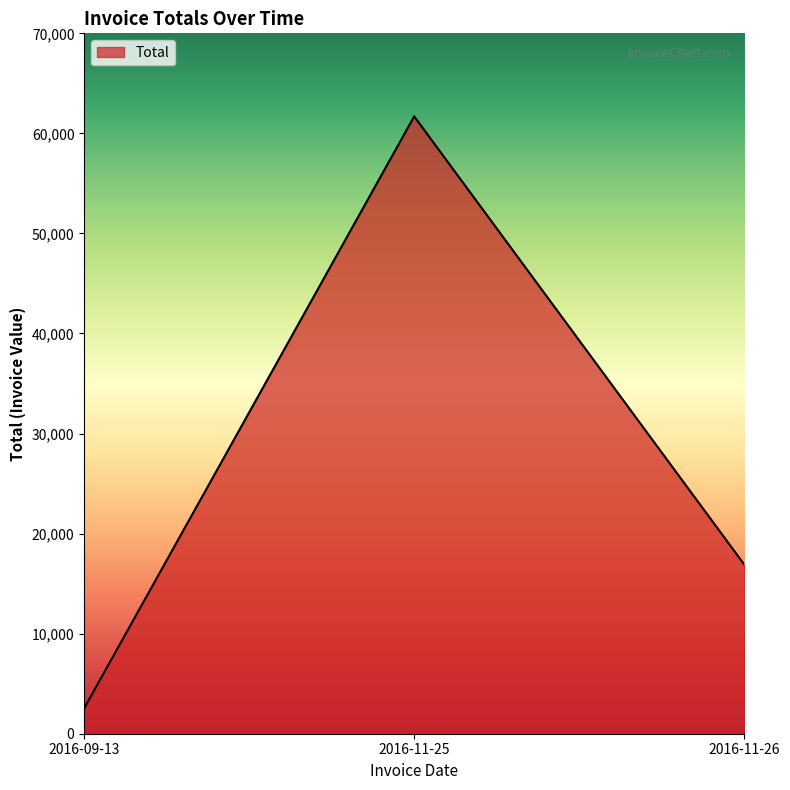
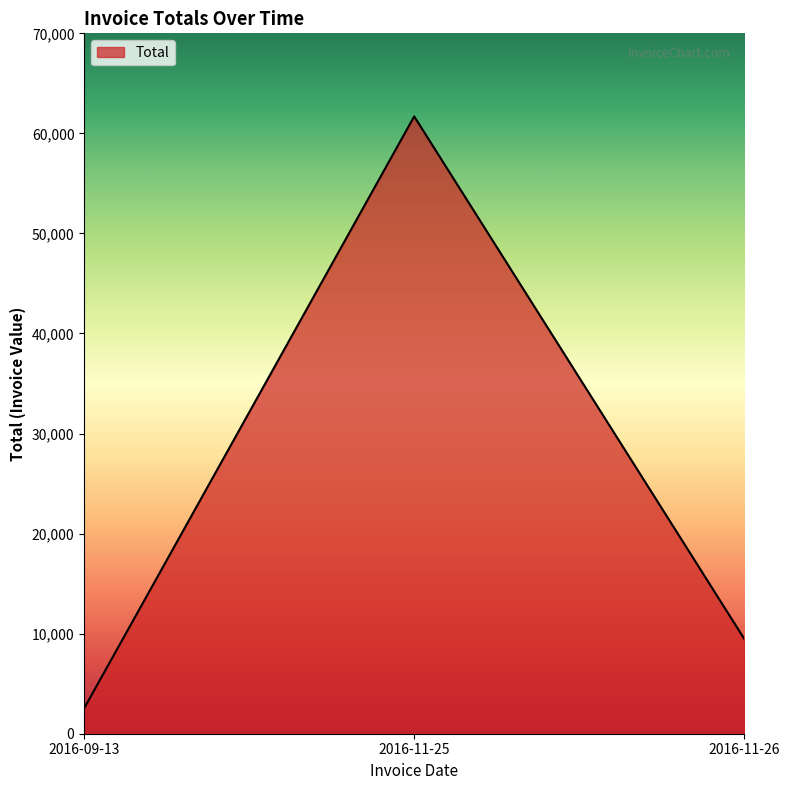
  {
    "2016-09-13": "2,500",
    "2016-11-25": "61,700",
-   "2016-11-26": "16,900"
+   "2016-11-26": "9,500"
  }
